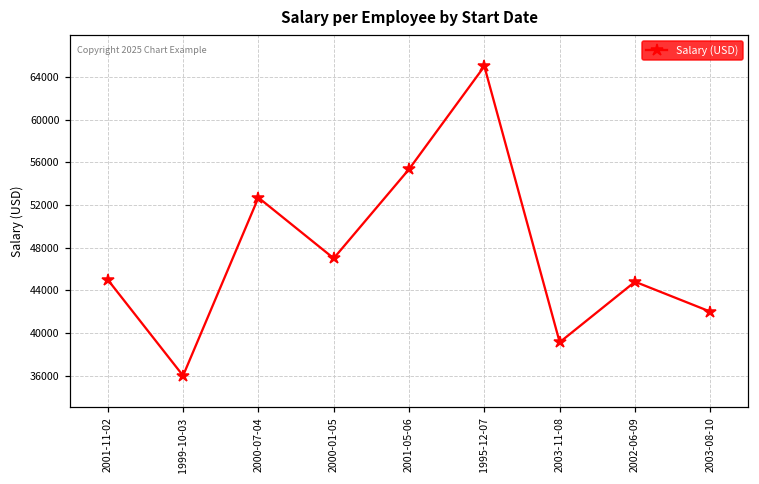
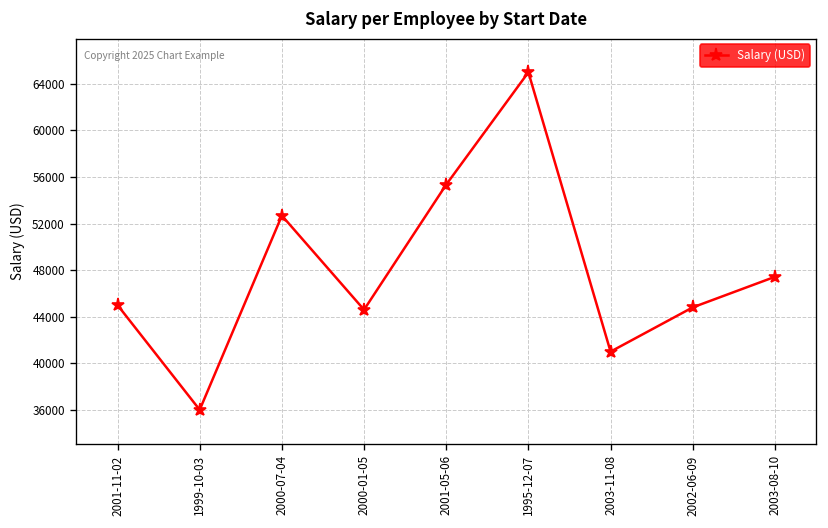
  {
    "2001-11-02": 45000,
    "1999-10-03": 36000,
    "2000-07-04": 53000,
-   "2000-01-05": 47000,
+   "2000-01-05": 45000,
    "2001-05-06": 55000,
    "1995-12-07": 65000,
-   "2003-11-08": 39000,
+   "2003-11-08": 41000,
    "2002-06-09": 45000,
-   "2003-08-10": 42000
+   "2003-08-10": 47000
  }
